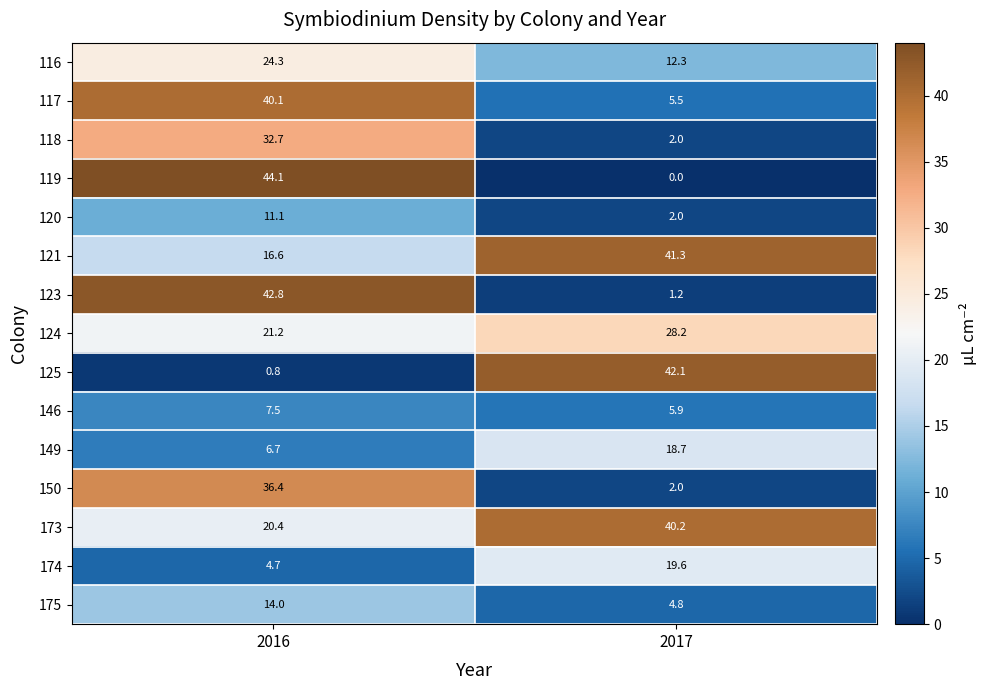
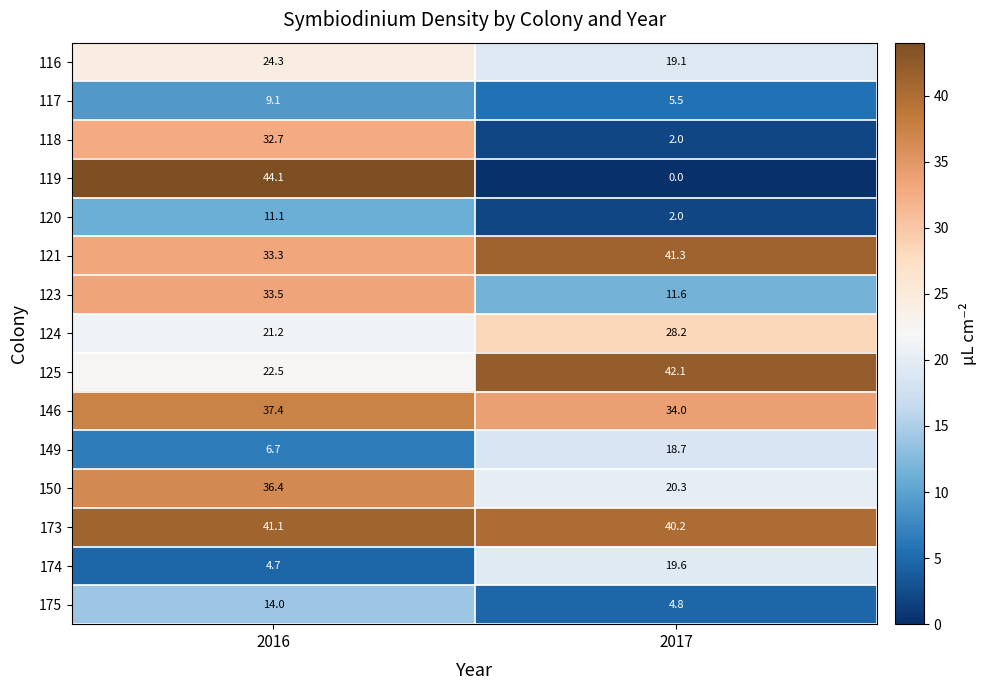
  {
    "116": {
      "2016": 24.3,
-     "2017": 12.3
+     "2017": 19.1
    },
    "117": {
-     "2016": 40.1,
+     "2016": 9.1,
      "2017": 5.5
    },
    "118": {
      "2016": 32.7,
      "2017": 2.0
    },
    "119": {
      "2016": 44.1,
      "2017": 0.0
    },
    "120": {
      "2016": 11.1,
      "2017": 2.0
    },
    "121": {
-     "2016": 16.6,
+     "2016": 33.3,
      "2017": 41.3
    },
    "123": {
-     "2016": 42.8,
-     "2017": 1.2
+     "2016": 33.5,
+     "2017": 11.6
    },
    "124": {
      "2016": 21.2,
      "2017": 28.2
    },
    "125": {
-     "2016": 0.8,
+     "2016": 22.5,
      "2017": 42.1
    },
    "146": {
-     "2016": 7.5,
-     "2017": 5.9
+     "2016": 37.4,
+     "2017": 34.0
    },
    "149": {
      "2016": 6.7,
      "2017": 18.7
    },
    "150": {
      "2016": 36.4,
-     "2017": 2.0
+     "2017": 20.3
    },
    "173": {
-     "2016": 20.4,
+     "2016": 41.1,
      "2017": 40.2
    },
    "174": {
      "2016": 4.7,
      "2017": 19.6
    },
    "175": {
      "2016": 14.0,
      "2017": 4.8
    }
  }
